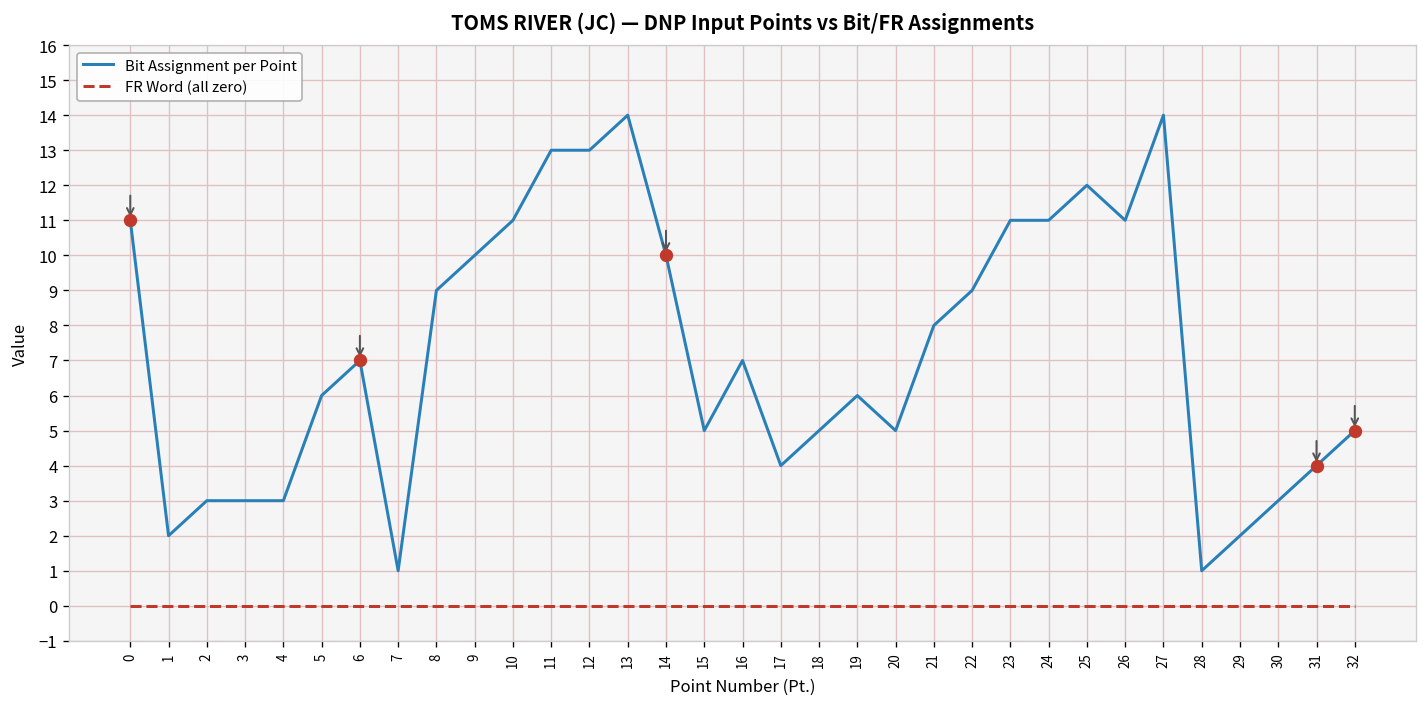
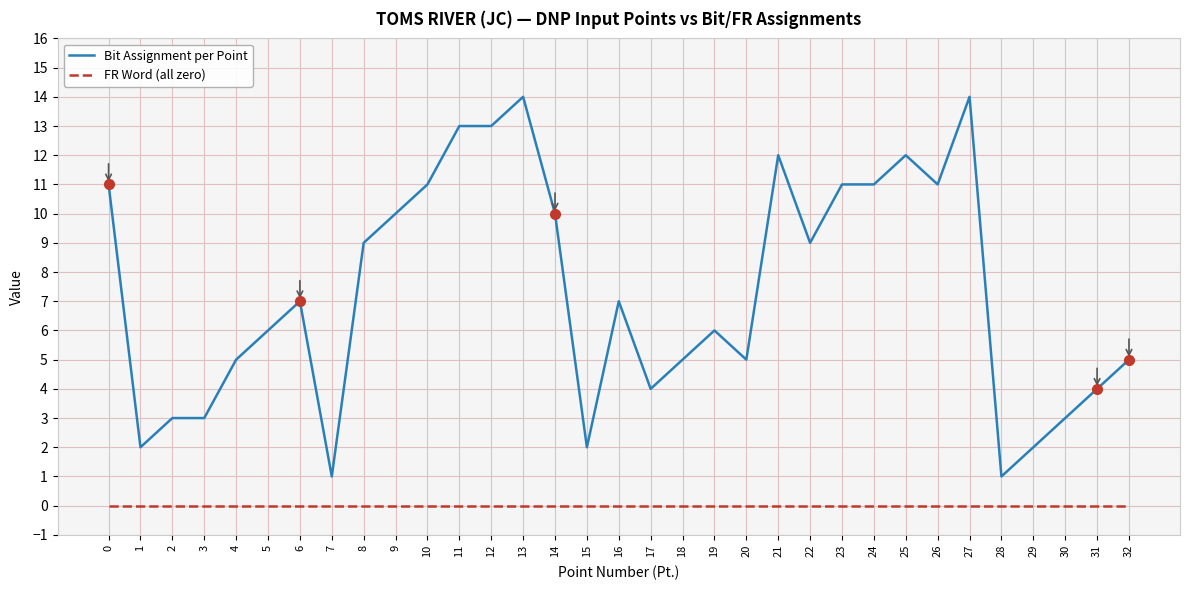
  {
    "Bit Assignment per Point": {
      "1": 2,
      "2": 3,
      "3": 3,
-     "4": 3,
+     "4": 5,
      "5": 6,
      "7": 1,
      "8": 9,
      "9": 10,
      "10": 11,
      "11": 13,
      "12": 13,
      "13": 14,
-     "15": 5,
+     "15": 2,
      "16": 7,
      "17": 4,
      "18": 5,
      "19": 6,
      "20": 5,
-     "21": 8,
+     "21": 12,
      "22": 9,
      "23": 11,
      "24": 11,
      "25": 12,
      "26": 11,
      "27": 14,
      "28": 1,
      "29": 2,
      "30": 3
    }
  }
